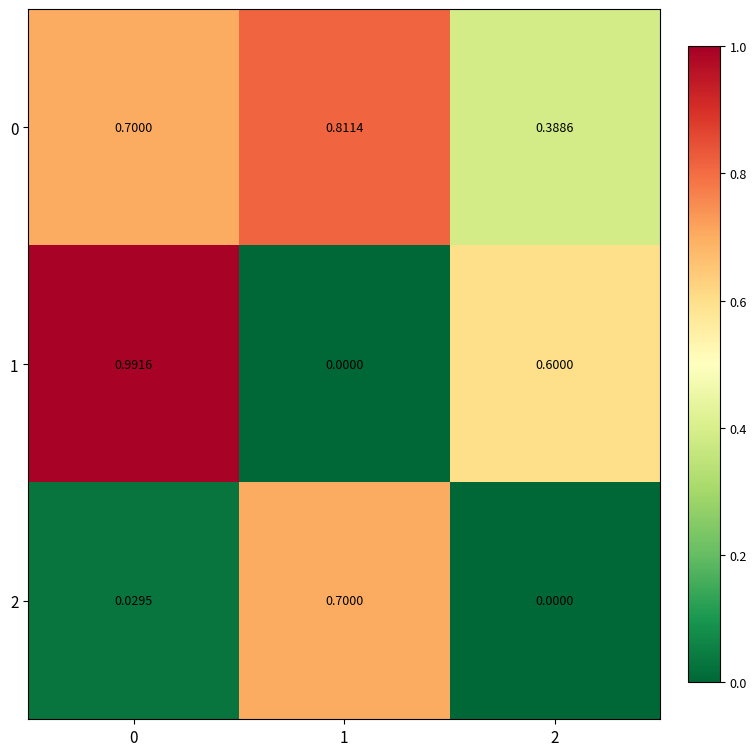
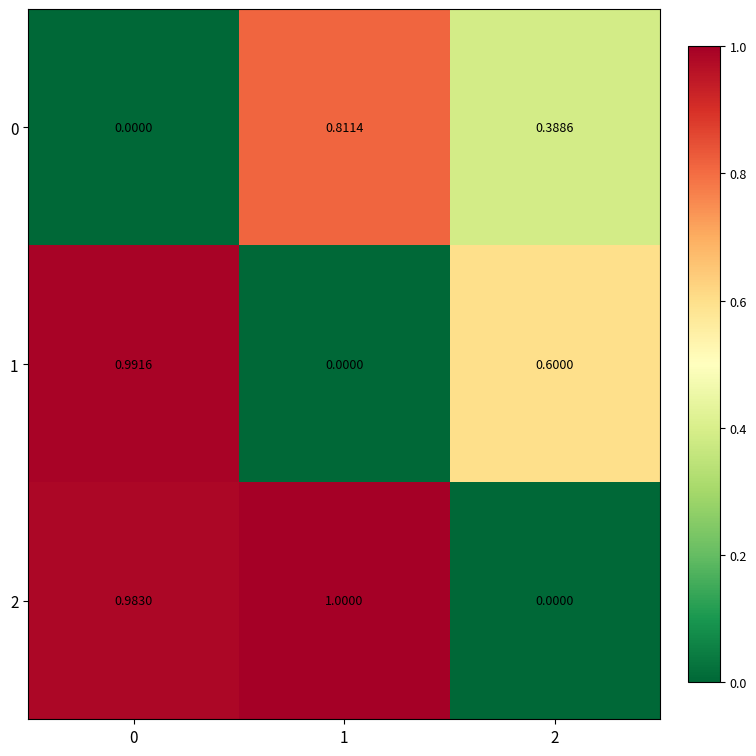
  {
    "0": {
-     "0": 0.7000,
+     "0": 0.0000,
      "1": 0.8114,
      "2": 0.3886
    },
    "1": {
      "0": 0.9916,
      "1": 0.0000,
      "2": 0.6000
    },
    "2": {
-     "0": 0.0295,
-     "1": 0.7000,
+     "0": 0.9830,
+     "1": 1.0000,
      "2": 0.0000
    }
  }
